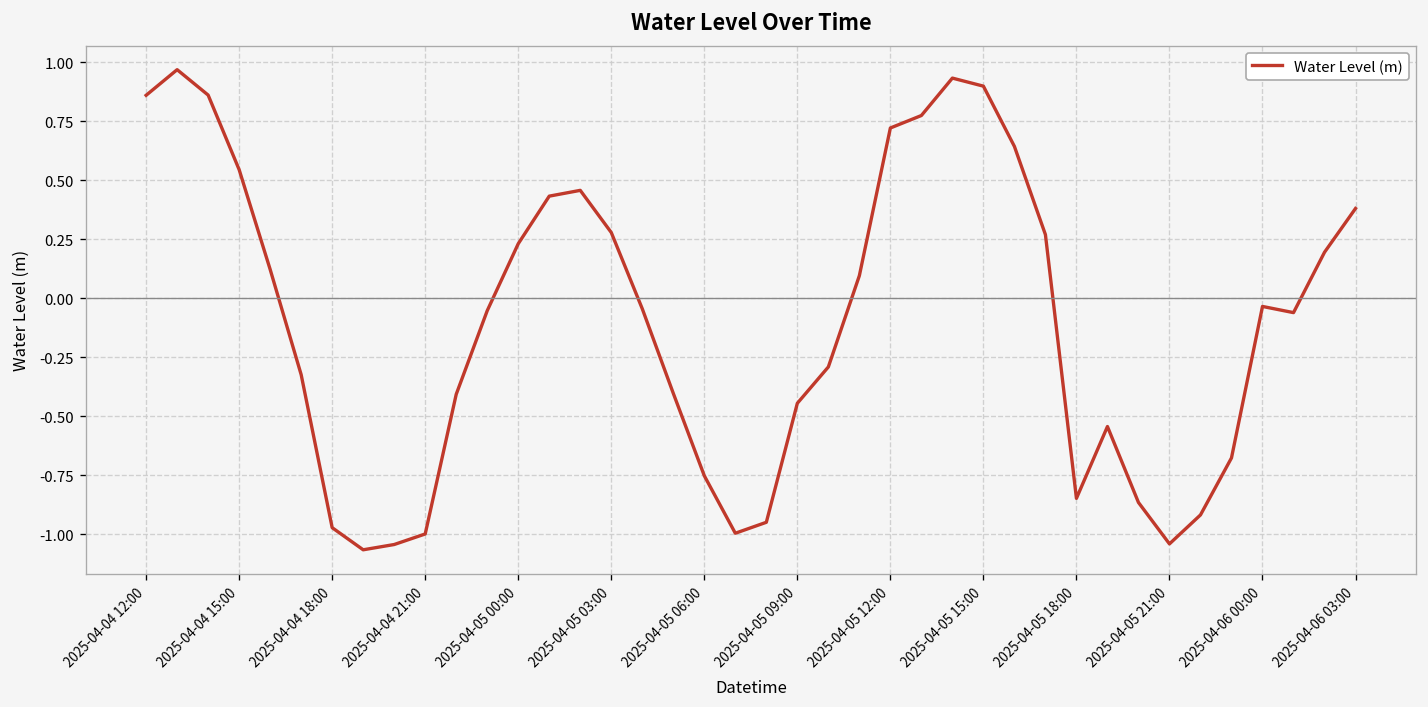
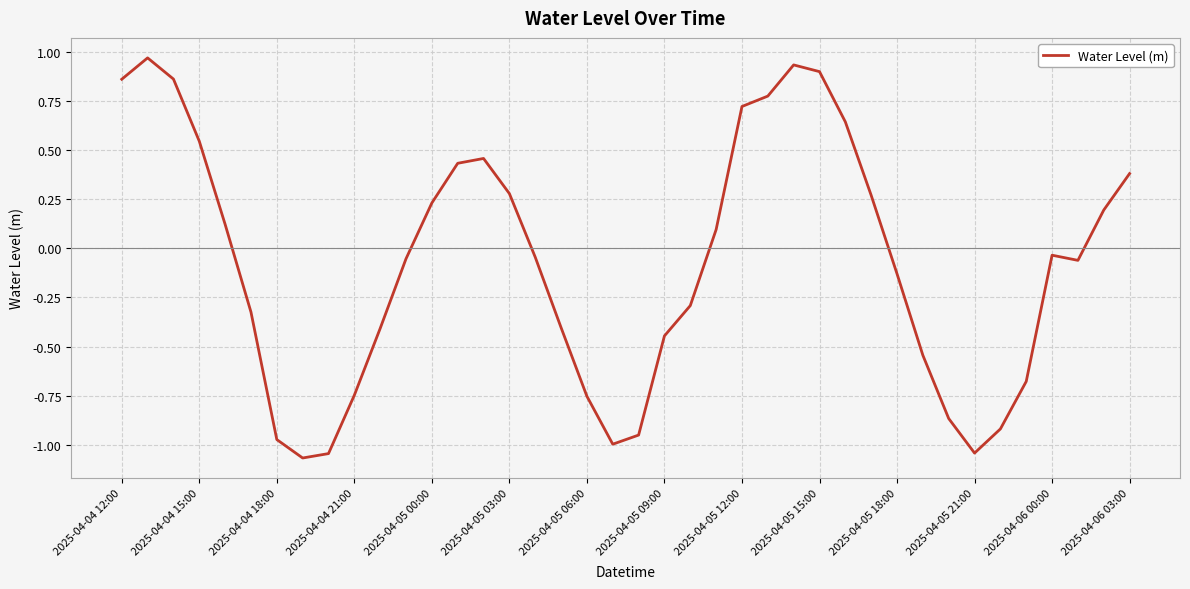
  {
    "2025-04-04 12:00": 0.86,
    "2025-04-04 15:00": 0.54,
    "2025-04-04 18:00": -0.97,
-   "2025-04-04 21:00": -1.00,
+   "2025-04-04 21:00": -0.75,
    "2025-04-05 00:00": 0.23,
    "2025-04-05 03:00": 0.28,
    "2025-04-05 06:00": -0.75,
    "2025-04-05 09:00": -0.45,
    "2025-04-05 12:00": 0.72,
    "2025-04-05 15:00": 0.90,
-   "2025-04-05 18:00": -0.85,
+   "2025-04-05 18:00": -0.13,
    "2025-04-05 21:00": -1.04,
    "2025-04-06 00:00": -0.04,
    "2025-04-06 03:00": 0.38
  }
